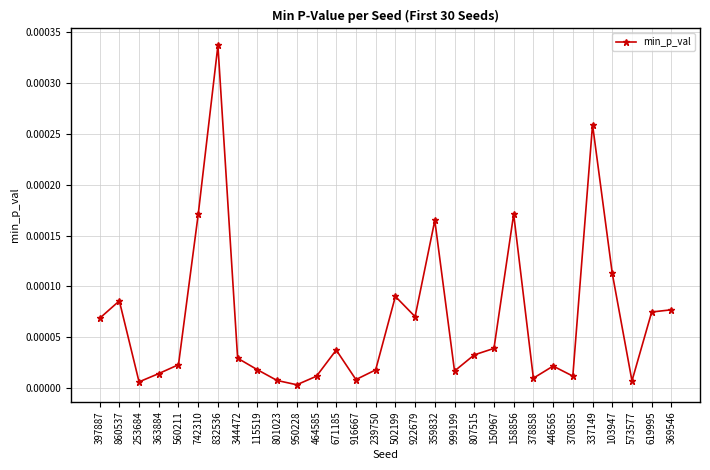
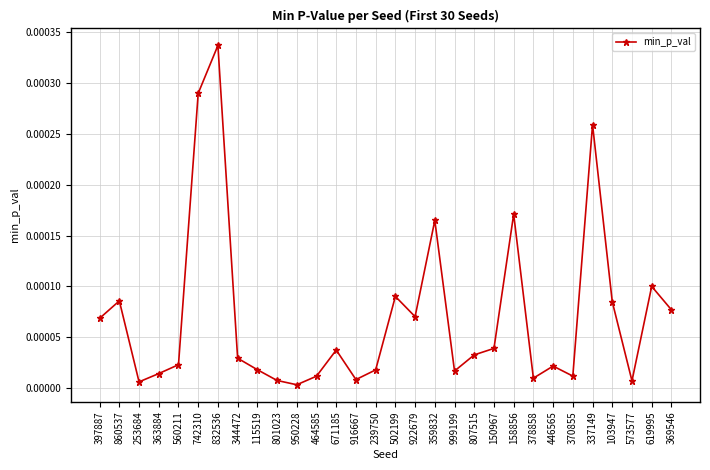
  {
    "397887": 0.000069,
    "860537": 0.000086,
    "253684": 0.000006,
    "363884": 0.000015,
    "560211": 0.000023,
-   "742310": 0.000171,
+   "742310": 0.000290,
    "832536": 0.000337,
    "344472": 0.000030,
    "115519": 0.000018,
    "801023": 0.000008,
    "950228": 0.000004,
    "464585": 0.000012,
    "671185": 0.000038,
    "916667": 0.000009,
    "239750": 0.000018,
    "502199": 0.000090,
    "922679": 0.000070,
    "359832": 0.000165,
    "999199": 0.000017,
    "807515": 0.000033,
    "150967": 0.000039,
    "158856": 0.000171,
    "378858": 0.000010,
    "446565": 0.000022,
    "370855": 0.000012,
    "337149": 0.000259,
-   "103947": 0.000113,
+   "103947": 0.000085,
    "573577": 0.000007,
-   "619995": 0.000075,
+   "619995": 0.000100,
    "369546": 0.000077
  }
